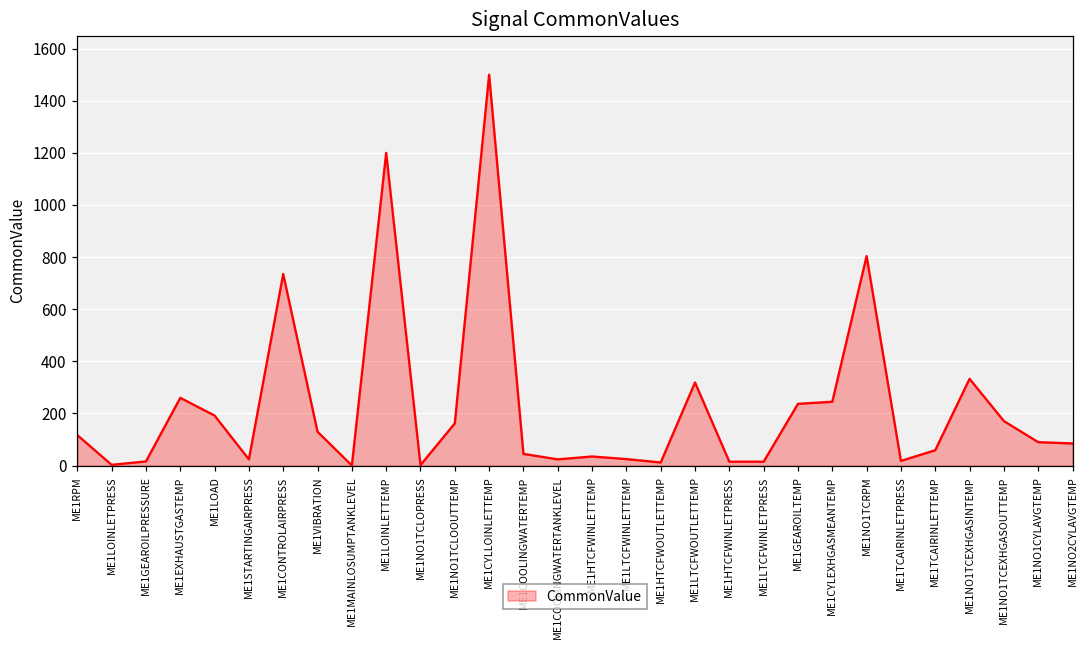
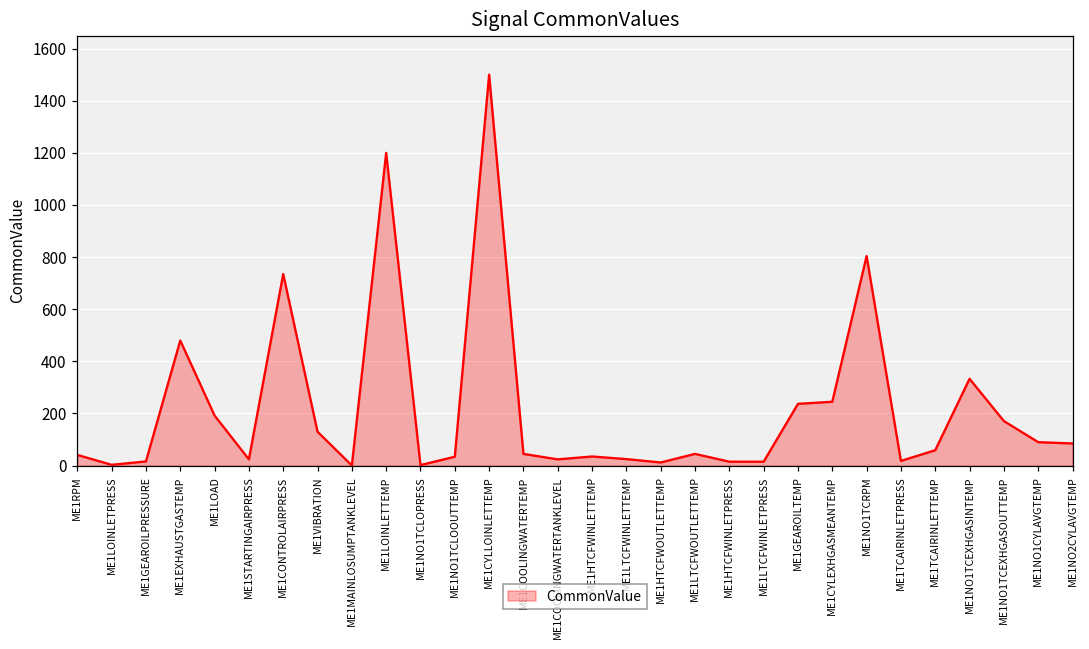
  {
-   "ME1RPM": 120,
+   "ME1RPM": 40,
    "ME1LOINLETPRESS": 0,
    "ME1GEAROILPRESSURE": 20,
-   "ME1EXHAUSTGASTEMP": 260,
+   "ME1EXHAUSTGASTEMP": 480,
    "ME1LOAD": 190,
    "ME1STARTINGAIRPRESS": 20,
    "ME1CONTROLAIRPRESS": 740,
    "ME1VIBRATION": 130,
    "ME1MAINLOSUMPTANKLEVEL": 0,
    "ME1LOINLETTEMP": 1200,
    "ME1NO1TCLOPRESS": 0,
-   "ME1NO1TCLOOUTTEMP": 160,
+   "ME1NO1TCLOOUTTEMP": 30,
    "ME1CYLLOINLETTEMP": 1500,
    "ME1COOLINGWATERTEMP": 50,
    "ME1COOLINGWATERTANKLEVEL": 20,
    "ME1HTCFWINLETTEMP": 40,
    "ME1LTCFWINLETTEMP": 30,
    "ME1HTCFWOUTLETTEMP": 10,
-   "ME1LTCFWOUTLETTEMP": 320,
+   "ME1LTCFWOUTLETTEMP": 50,
    "ME1HTCFWINLETPRESS": 20,
    "ME1LTCFWINLETPRESS": 20,
    "ME1GEAROILTEMP": 240,
    "ME1CYLEXHGASMEANTEMP": 250,
    "ME1NO1TCRPM": 800,
    "ME1TCAIRINLETPRESS": 20,
    "ME1TCAIRINLETTEMP": 60,
    "ME1NO1TCEXHGASINTEMP": 330,
    "ME1NO1TCEXHGASOUTTEMP": 170,
    "ME1NO1CYLAVGTEMP": 90,
    "ME1NO2CYLAVGTEMP": 90
  }
